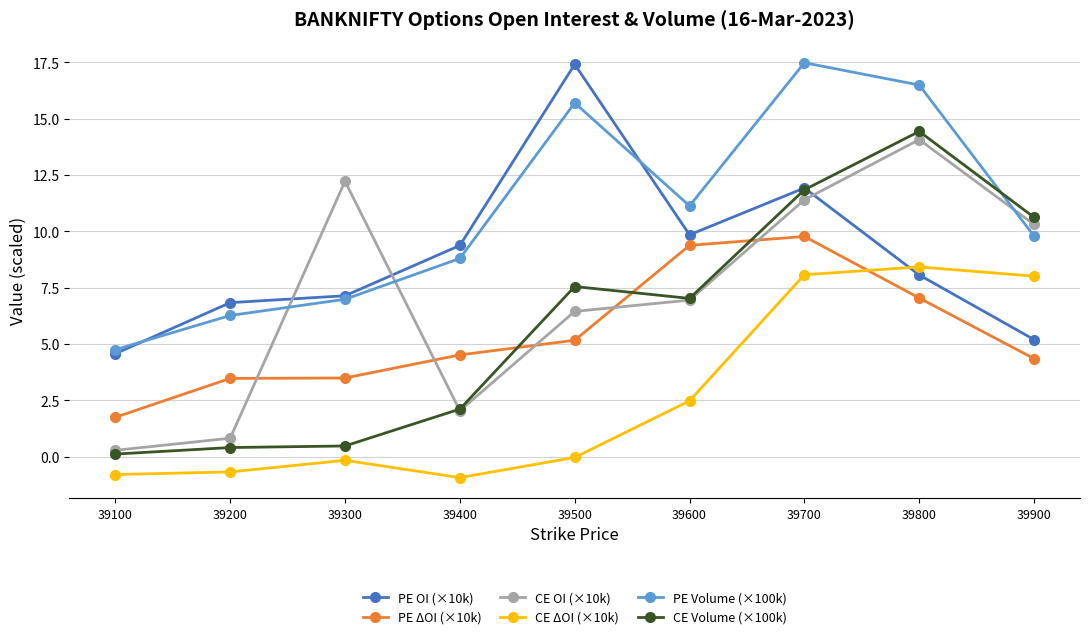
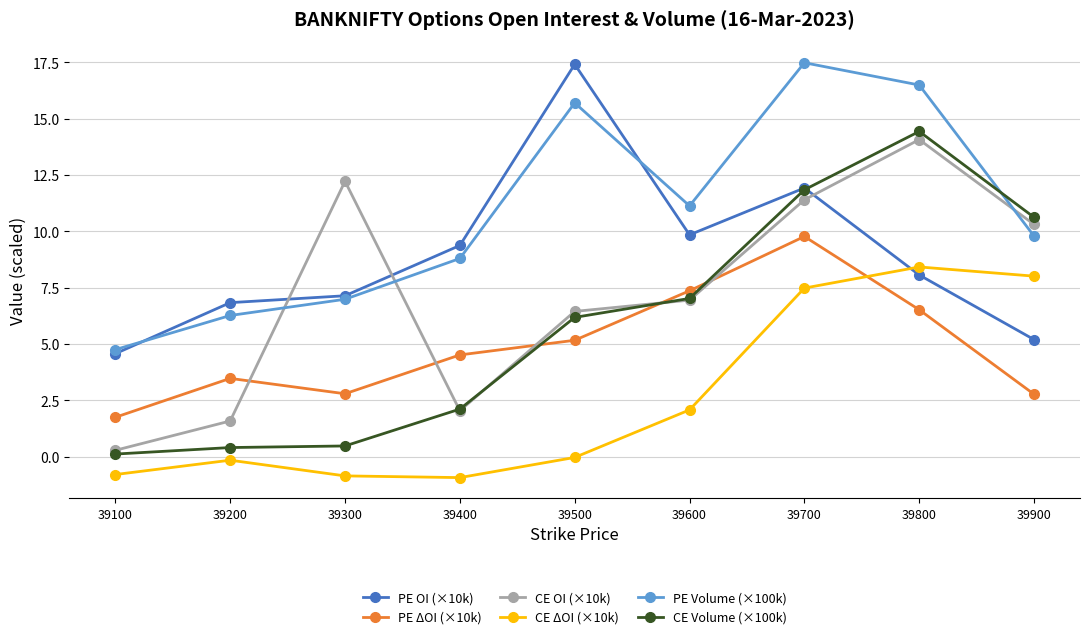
  {
    "PE ΔOI (×10k)": {
      "39100": 1.8,
      "39200": 3.5,
-     "39300": 3.5,
+     "39300": 2.8,
      "39400": 4.5,
      "39500": 5.2,
-     "39600": 9.4,
+     "39600": 7.4,
      "39700": 9.8,
-     "39800": 7.0,
-     "39900": 4.4
+     "39800": 6.5,
+     "39900": 2.8
    },
    "CE OI (×10k)": {
      "39100": 0.3,
-     "39200": 0.8,
+     "39200": 1.6,
      "39300": 12.2,
      "39500": 6.4,
      "39700": 11.4,
      "39800": 14.1,
      "39900": 10.3
    },
    "CE ΔOI (×10k)": {
      "39100": -0.8,
-     "39200": -0.7,
-     "39300": -0.2,
+     "39200": -0.2,
+     "39300": -0.8,
      "39400": -0.9,
      "39500": 0.0,
-     "39600": 2.5,
-     "39700": 8.1,
+     "39600": 2.1,
+     "39700": 7.5,
      "39800": 8.4,
      "39900": 8.0
    },
    "CE Volume (×100k)": {
      "39100": 0.1,
      "39200": 0.4,
      "39300": 0.5,
-     "39500": 7.6,
+     "39500": 6.2,
      "39800": 14.4,
      "39900": 10.6
    }
  }
